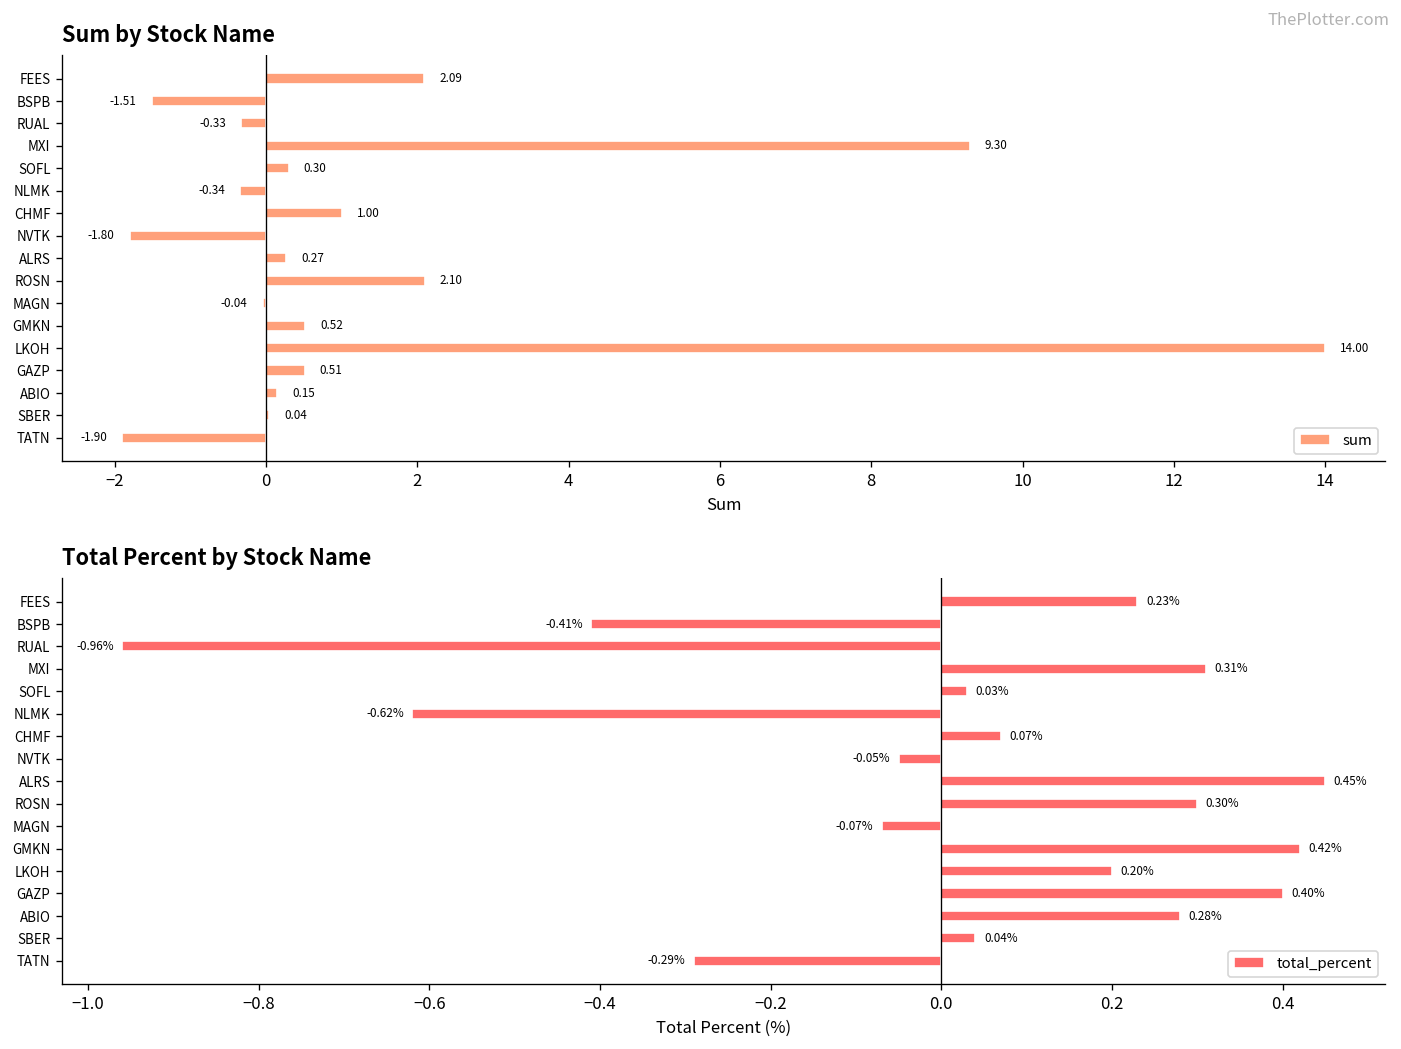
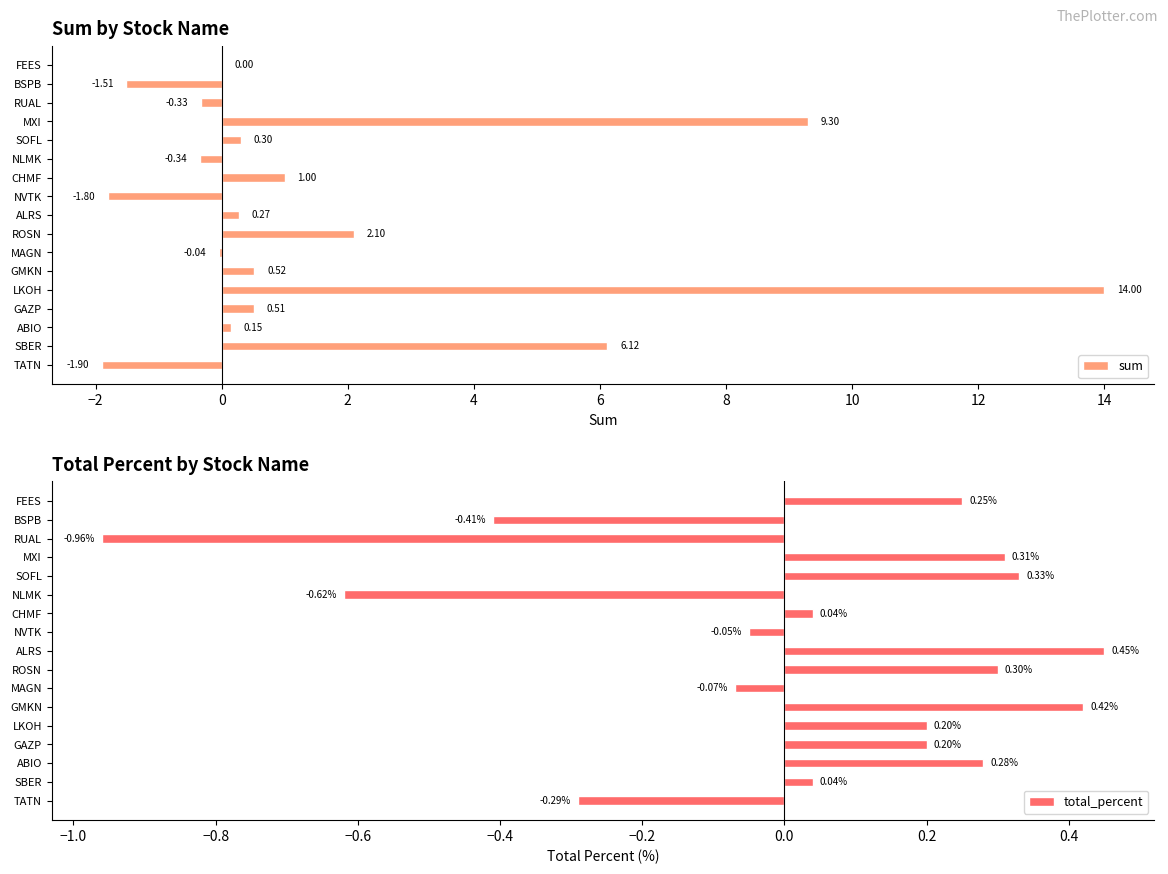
  {
    "Sum by Stock Name": {
-     "FEES": "2.09",
+     "FEES": "0.00",
      "BSPB": "-1.51",
      "RUAL": "-0.33",
      "MXI": "9.30",
      "SOFL": "0.30",
      "NLMK": "-0.34",
      "CHMF": "1.00",
      "NVTK": "-1.80",
      "ALRS": "0.27",
      "ROSN": "2.10",
      "MAGN": "-0.04",
      "GMKN": "0.52",
      "LKOH": "14.00",
      "GAZP": "0.51",
      "ABIO": "0.15",
-     "SBER": "0.04",
+     "SBER": "6.12",
      "TATN": "-1.90"
    },
    "Total Percent by Stock Name": {
-     "FEES": "0.23%",
+     "FEES": "0.25%",
      "BSPB": "-0.41%",
      "RUAL": "-0.96%",
      "MXI": "0.31%",
-     "SOFL": "0.03%",
+     "SOFL": "0.33%",
      "NLMK": "-0.62%",
-     "CHMF": "0.07%",
+     "CHMF": "0.04%",
      "NVTK": "-0.05%",
      "ALRS": "0.45%",
      "ROSN": "0.30%",
      "MAGN": "-0.07%",
      "GMKN": "0.42%",
      "LKOH": "0.20%",
-     "GAZP": "0.40%",
+     "GAZP": "0.20%",
      "ABIO": "0.28%",
      "SBER": "0.04%",
      "TATN": "-0.29%"
    }
  }
